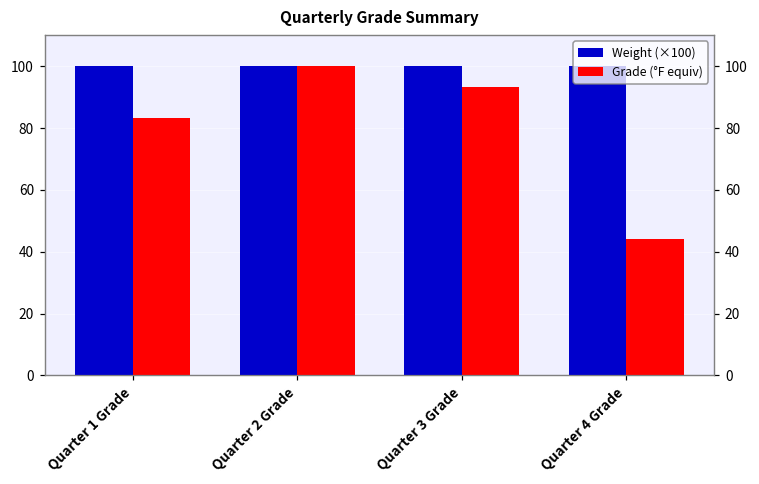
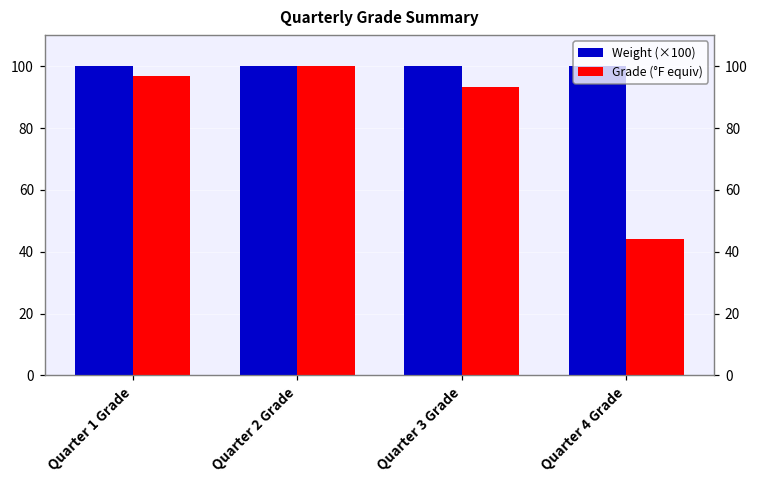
  {
    "Weight (×100)": {
      "Quarter 1 Grade": 100,
      "Quarter 2 Grade": 100,
      "Quarter 3 Grade": 100
    },
    "Grade (°F equiv)": {
-     "Quarter 1 Grade": 83,
+     "Quarter 1 Grade": 97,
      "Quarter 2 Grade": 100,
      "Quarter 3 Grade": 93,
      "Quarter 4 Grade": 44
    }
  }
